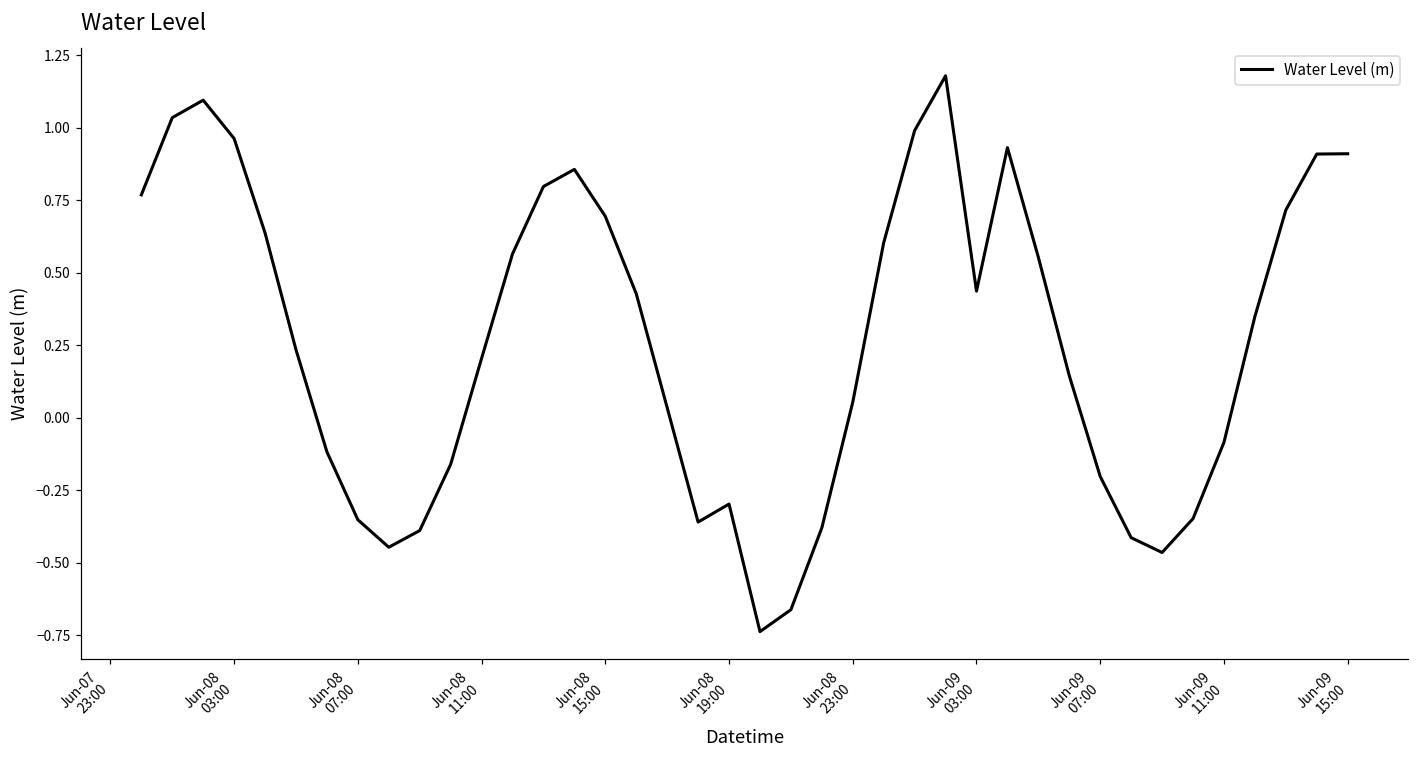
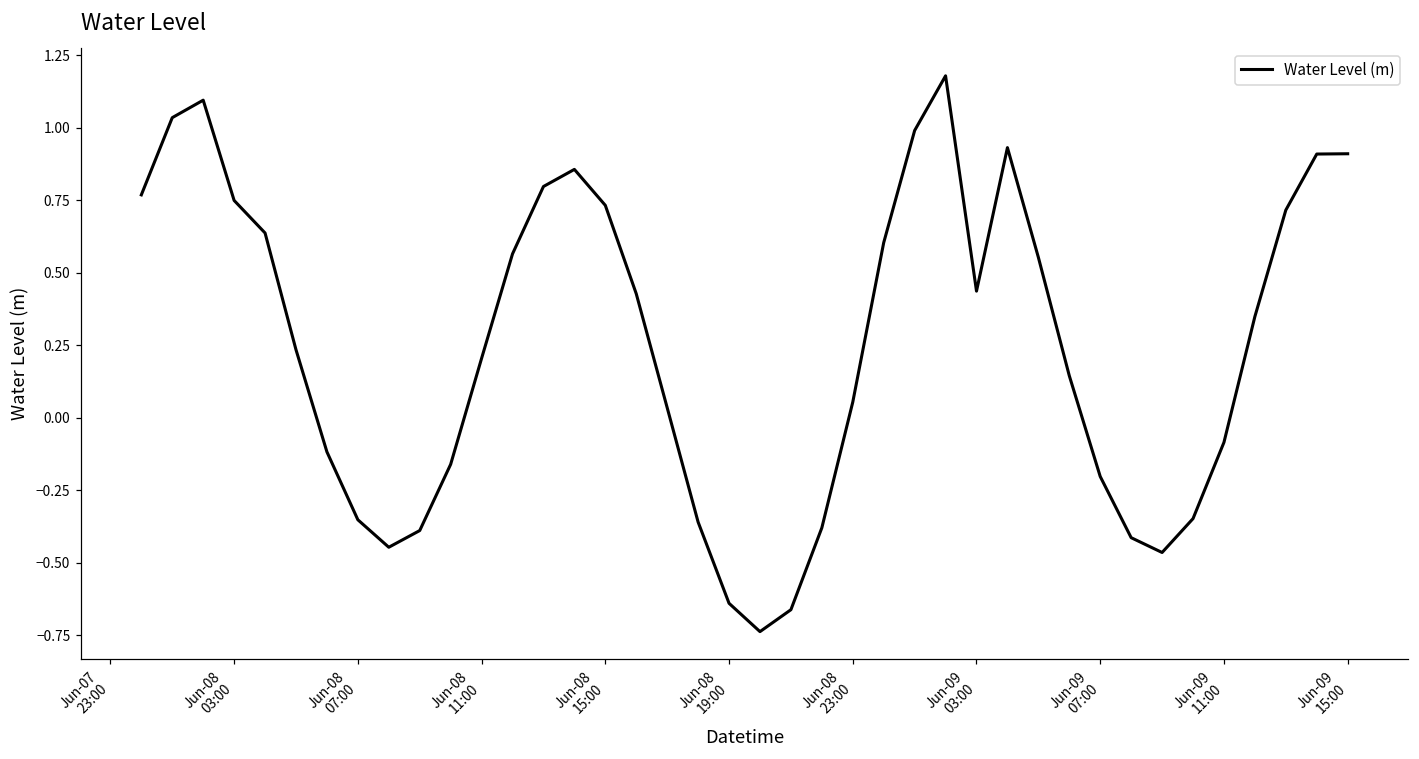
  {
-   "Jun-08 03:00": 0.96,
+   "Jun-08 03:00": 0.75,
    "Jun-08 07:00": -0.35,
    "Jun-08 11:00": 0.20,
-   "Jun-08 15:00": 0.69,
-   "Jun-08 19:00": -0.30,
+   "Jun-08 15:00": 0.73,
+   "Jun-08 19:00": -0.64,
    "Jun-08 23:00": 0.05,
    "Jun-09 03:00": 0.44,
    "Jun-09 07:00": -0.20,
    "Jun-09 11:00": -0.08,
    "Jun-09 15:00": 0.91
  }
